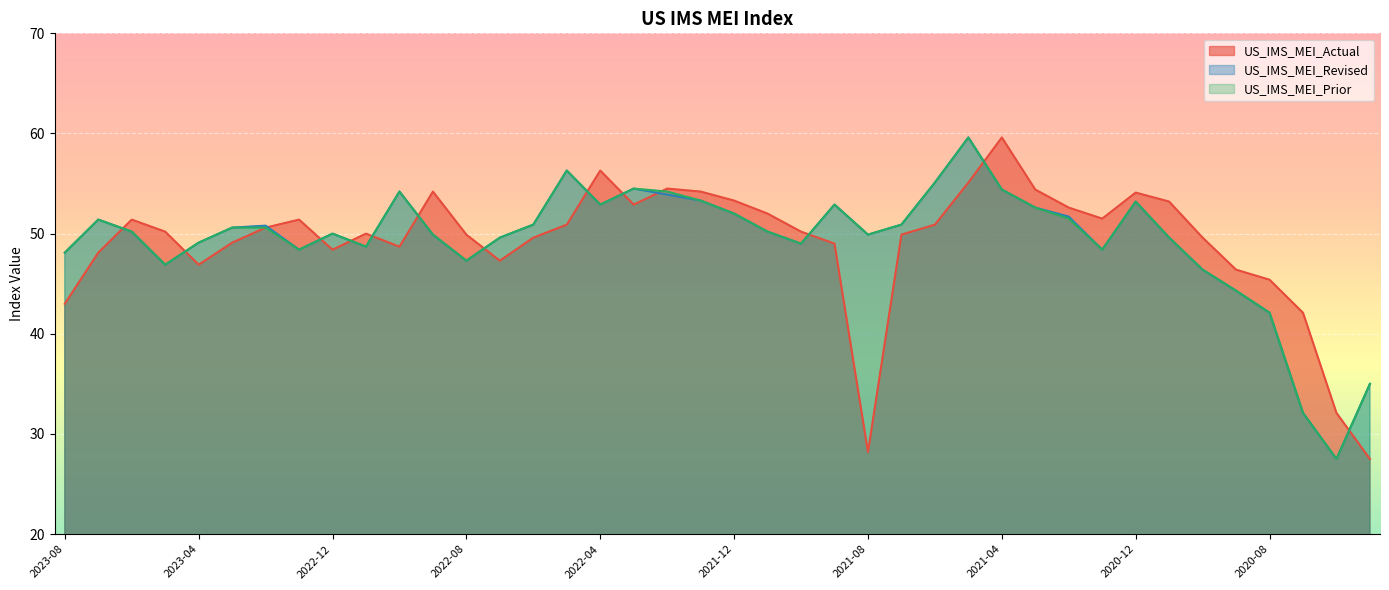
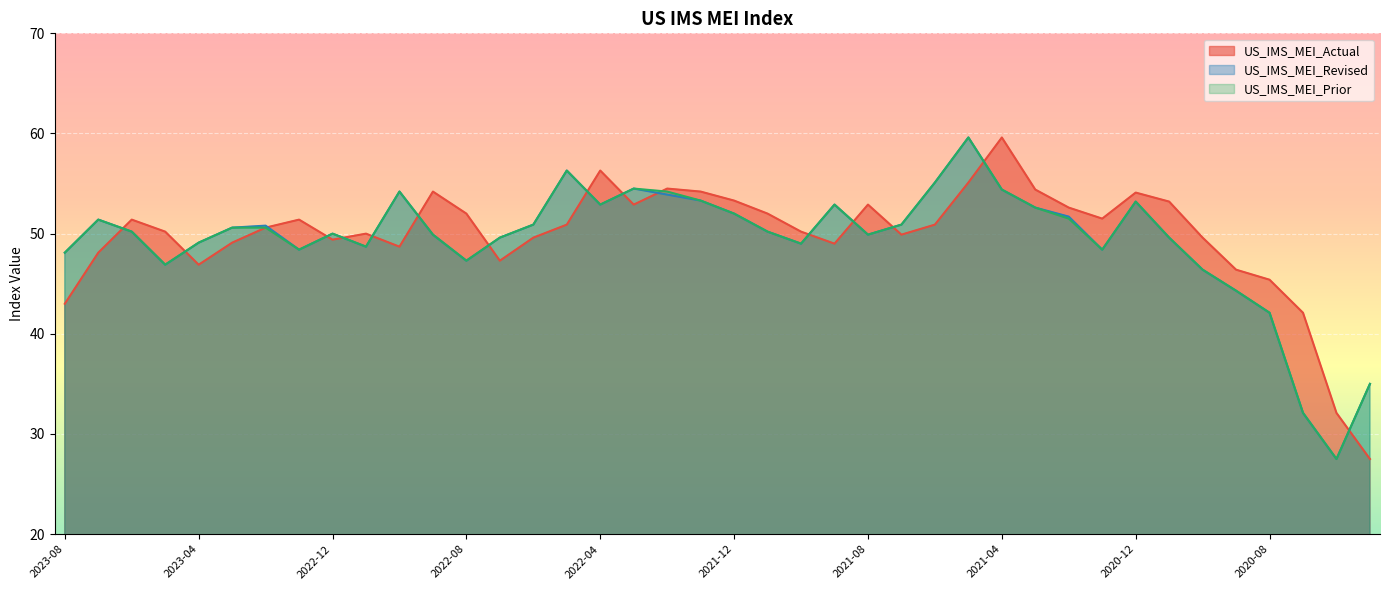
  {
    "US_IMS_MEI_Actual": {
      "2023-08": 43.0,
      "2023-04": 46.9,
-     "2022-12": 48.4,
-     "2022-08": 49.9,
+     "2022-12": 49.4,
+     "2022-08": 52.0,
      "2022-04": 56.3,
      "2021-12": 53.3,
-     "2021-08": 28.2,
+     "2021-08": 52.9,
      "2021-04": 59.6,
      "2020-12": 54.1,
      "2020-08": 45.4
    }
  }
